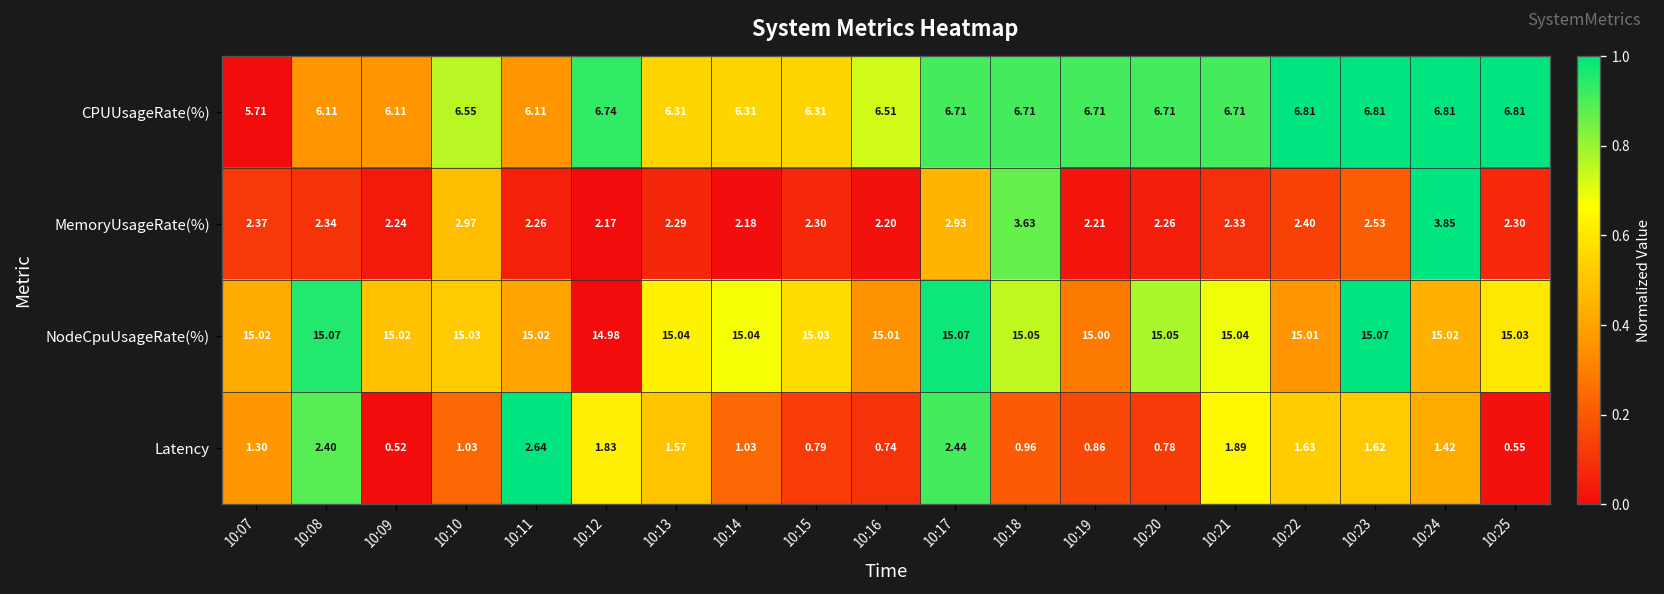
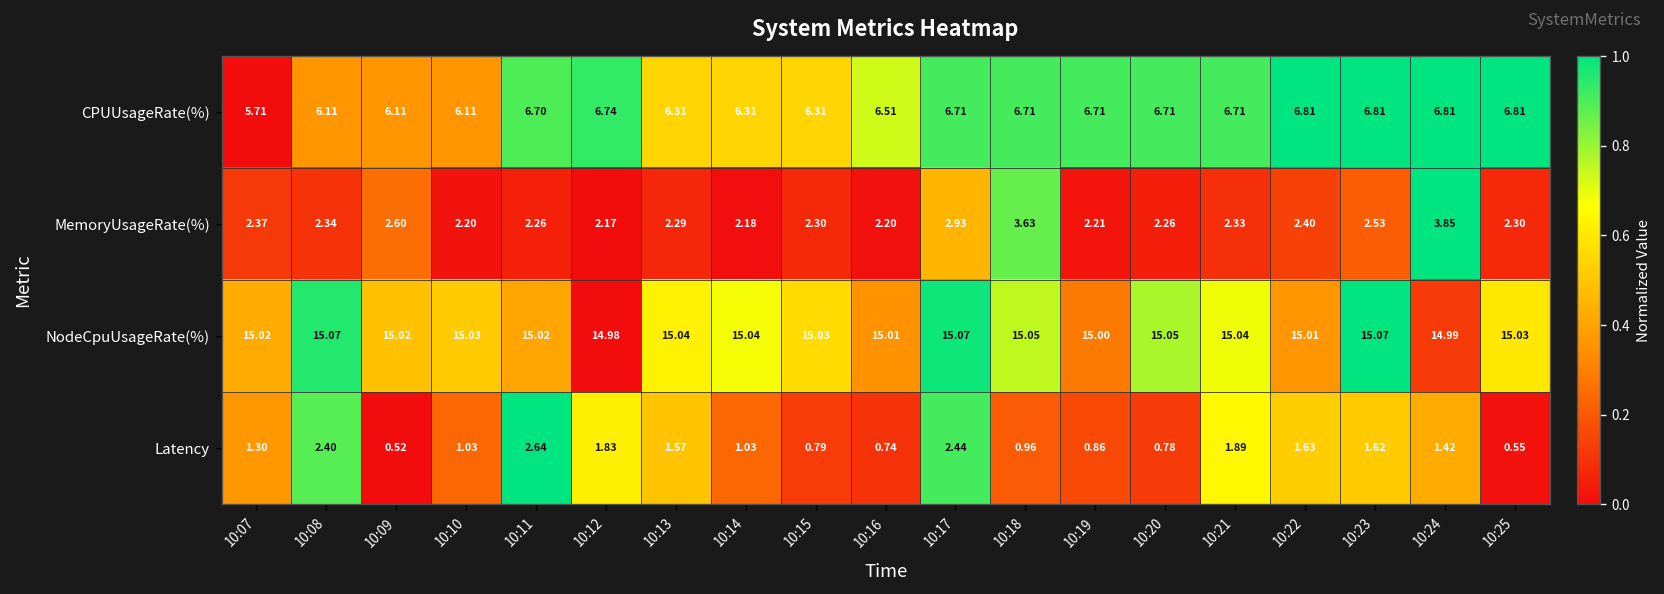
  {
    "CPUUsageRate(%)": {
      "10:07": 5.71,
      "10:08": 6.11,
      "10:09": 6.11,
-     "10:10": 6.55,
-     "10:11": 6.11,
+     "10:10": 6.11,
+     "10:11": 6.70,
      "10:12": 6.74,
      "10:13": 6.31,
      "10:14": 6.31,
      "10:15": 6.31,
      "10:16": 6.51,
      "10:17": 6.71,
      "10:18": 6.71,
      "10:19": 6.71,
      "10:20": 6.71,
      "10:21": 6.71,
      "10:22": 6.81,
      "10:23": 6.81,
      "10:24": 6.81,
      "10:25": 6.81
    },
    "MemoryUsageRate(%)": {
      "10:07": 2.37,
      "10:08": 2.34,
-     "10:09": 2.24,
-     "10:10": 2.97,
+     "10:09": 2.60,
+     "10:10": 2.20,
      "10:11": 2.26,
      "10:12": 2.17,
      "10:13": 2.29,
      "10:14": 2.18,
      "10:15": 2.30,
      "10:16": 2.20,
      "10:17": 2.93,
      "10:18": 3.63,
      "10:19": 2.21,
      "10:20": 2.26,
      "10:21": 2.33,
      "10:22": 2.40,
      "10:23": 2.53,
      "10:24": 3.85,
      "10:25": 2.30
    },
    "NodeCpuUsageRate(%)": {
      "10:07": 15.02,
      "10:08": 15.07,
      "10:09": 15.02,
      "10:10": 15.03,
      "10:11": 15.02,
      "10:12": 14.98,
      "10:13": 15.04,
      "10:14": 15.04,
      "10:15": 15.03,
      "10:16": 15.01,
      "10:17": 15.07,
      "10:18": 15.05,
      "10:19": 15.00,
      "10:20": 15.05,
      "10:21": 15.04,
      "10:22": 15.01,
      "10:23": 15.07,
-     "10:24": 15.02,
+     "10:24": 14.99,
      "10:25": 15.03
    },
    "Latency": {
      "10:07": 1.30,
      "10:08": 2.40,
      "10:09": 0.52,
      "10:10": 1.03,
      "10:11": 2.64,
      "10:12": 1.83,
      "10:13": 1.57,
      "10:14": 1.03,
      "10:15": 0.79,
      "10:16": 0.74,
      "10:17": 2.44,
      "10:18": 0.96,
      "10:19": 0.86,
      "10:20": 0.78,
      "10:21": 1.89,
      "10:22": 1.63,
      "10:23": 1.62,
      "10:24": 1.42,
      "10:25": 0.55
    }
  }
